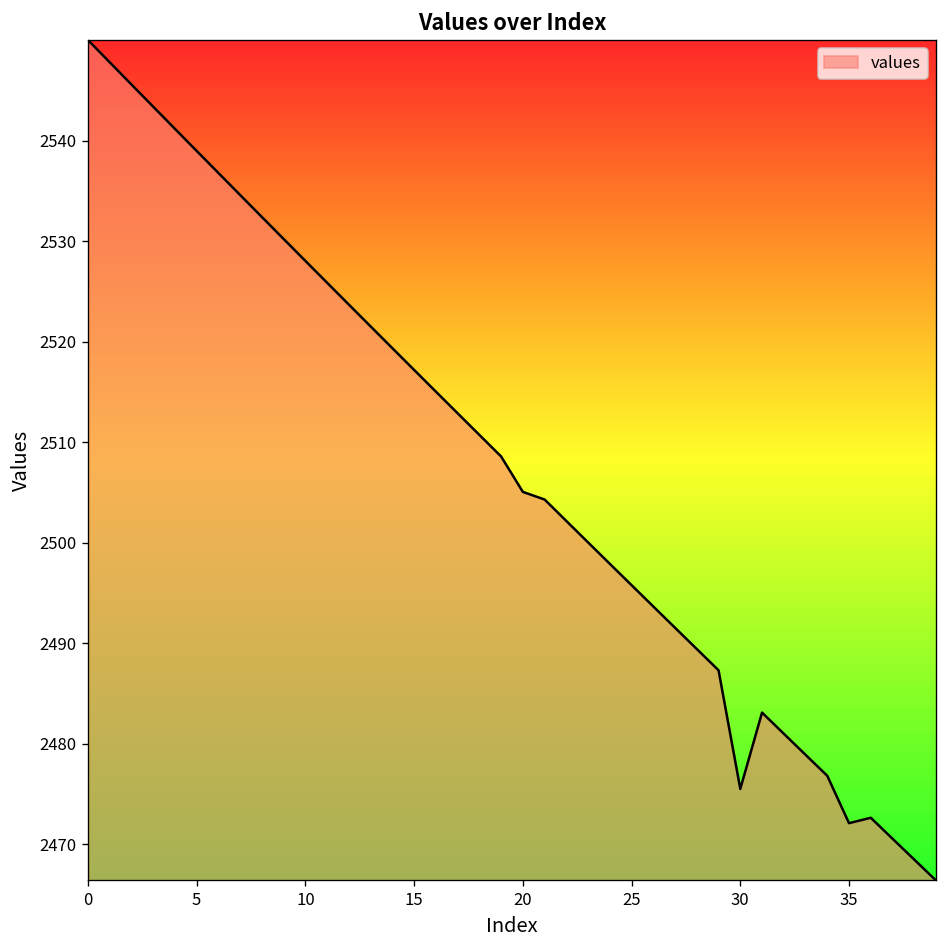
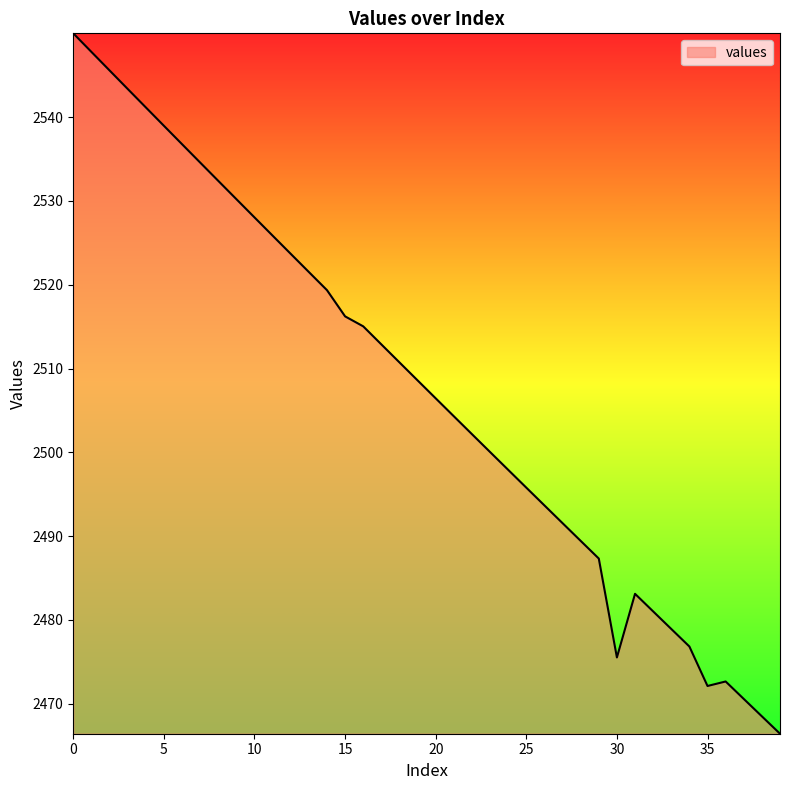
  {
    "0": 2550,
    "5": 2539,
    "10": 2528,
-   "15": 2517,
-   "20": 2505,
+   "15": 2516,
+   "20": 2506,
    "25": 2496,
    "30": 2476,
    "35": 2472
  }
